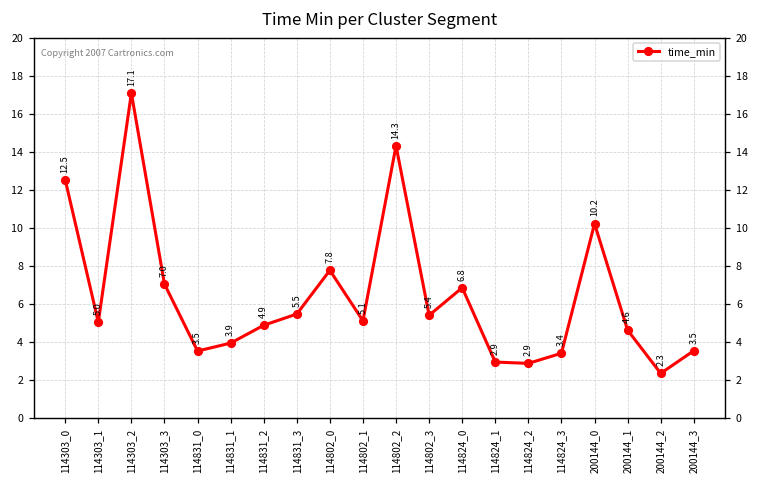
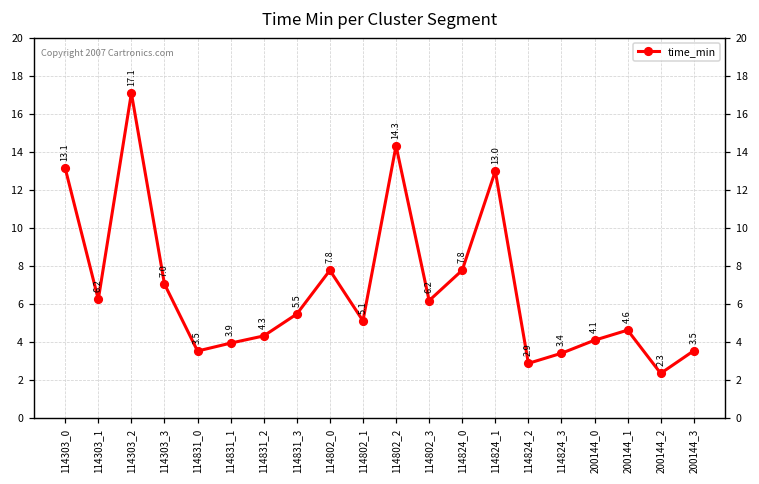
  {
-   "114303_0": 12.5,
-   "114303_1": 5.0,
+   "114303_0": 13.1,
+   "114303_1": 6.2,
    "114303_2": 17.1,
    "114303_3": 7.0,
    "114831_0": 3.5,
    "114831_1": 3.9,
-   "114831_2": 4.9,
+   "114831_2": 4.3,
    "114831_3": 5.5,
    "114802_0": 7.8,
    "114802_1": 5.1,
    "114802_2": 14.3,
-   "114802_3": 5.4,
-   "114824_0": 6.8,
-   "114824_1": 2.9,
+   "114802_3": 6.2,
+   "114824_0": 7.8,
+   "114824_1": 13.0,
    "114824_2": 2.9,
    "114824_3": 3.4,
-   "200144_0": 10.2,
+   "200144_0": 4.1,
    "200144_1": 4.6,
    "200144_2": 2.3,
    "200144_3": 3.5
  }
